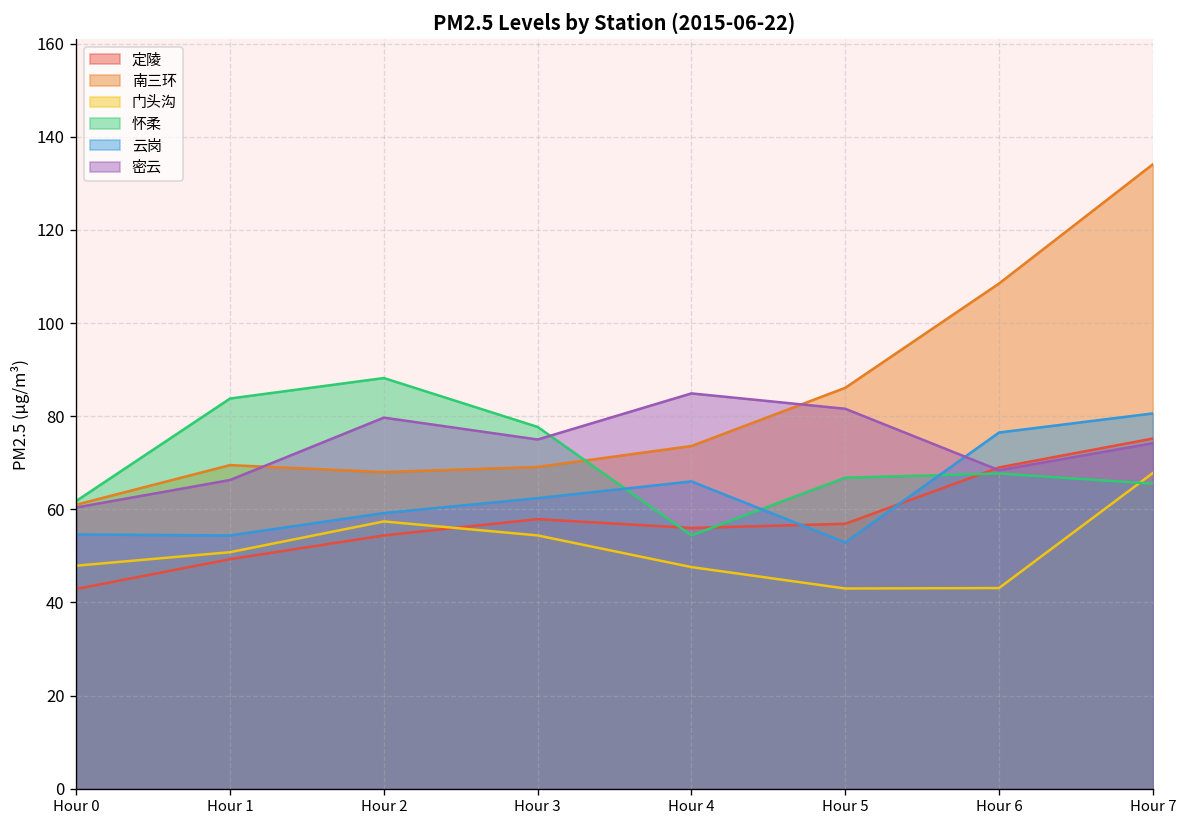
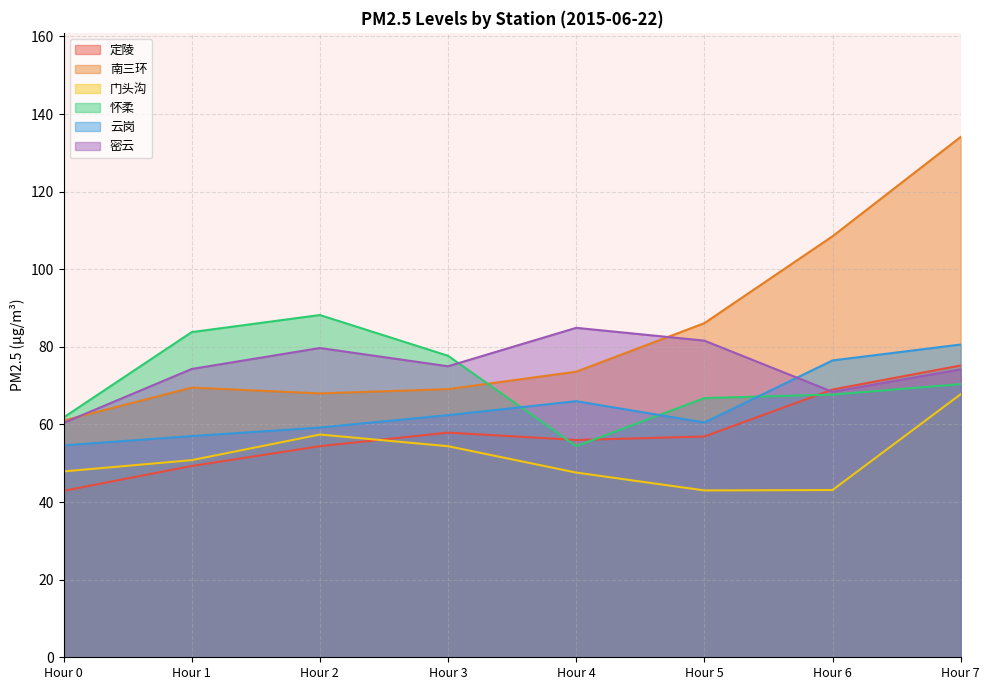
  {
    "怀柔": {
      "Hour 0": 62,
      "Hour 1": 84,
      "Hour 2": 88,
      "Hour 3": 78,
      "Hour 4": 54,
      "Hour 5": 67,
      "Hour 6": 68,
-     "Hour 7": 66
+     "Hour 7": 70
    },
    "云岗": {
      "Hour 0": 55,
-     "Hour 1": 54,
+     "Hour 1": 57,
      "Hour 2": 59,
      "Hour 3": 62,
      "Hour 4": 66,
-     "Hour 5": 53,
+     "Hour 5": 61,
      "Hour 6": 77,
      "Hour 7": 81
    },
    "密云": {
-     "Hour 1": 66,
+     "Hour 1": 74,
      "Hour 2": 80,
      "Hour 3": 75,
      "Hour 4": 85,
      "Hour 5": 82,
      "Hour 7": 74
    }
  }
